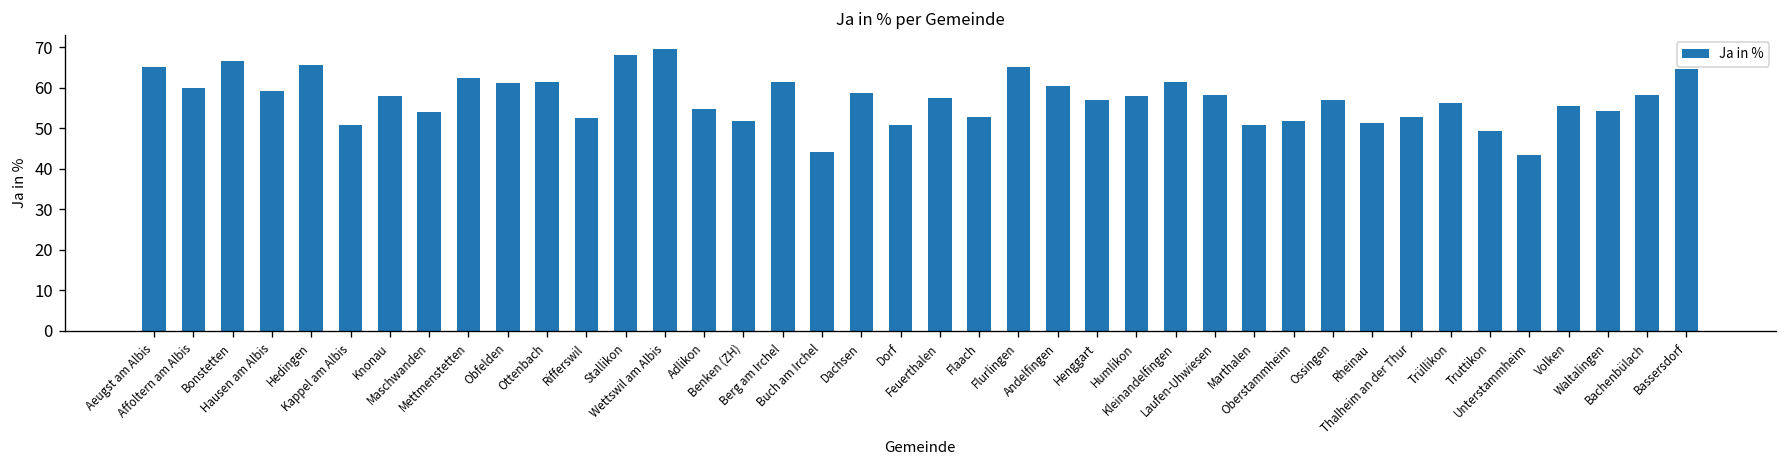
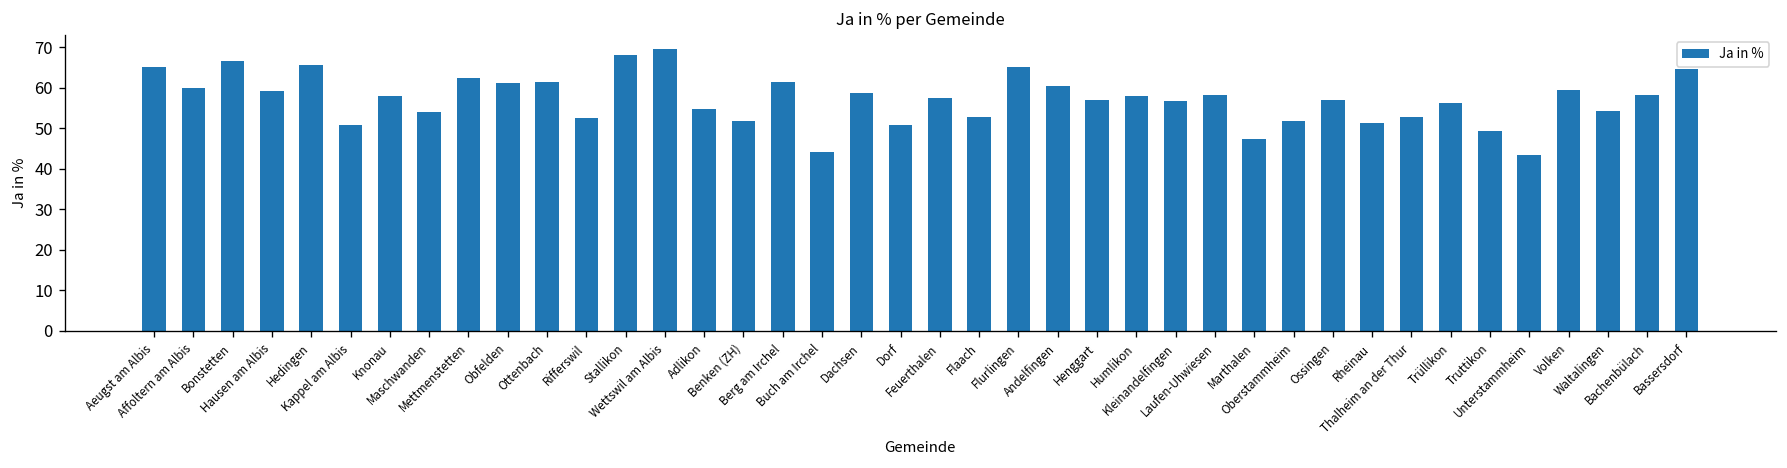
  {
    "Aeugst am Albis": 65,
    "Affoltern am Albis": 60,
    "Bonstetten": 66,
    "Hausen am Albis": 59,
    "Hedingen": 66,
    "Kappel am Albis": 51,
    "Knonau": 58,
    "Maschwanden": 54,
    "Mettmenstetten": 62,
    "Obfelden": 61,
    "Ottenbach": 61,
    "Rifferswil": 53,
    "Stallikon": 68,
    "Wettswil am Albis": 70,
    "Adlikon": 55,
    "Benken (ZH)": 52,
    "Berg am Irchel": 61,
    "Buch am Irchel": 44,
    "Dachsen": 59,
    "Dorf": 51,
    "Feuerthalen": 58,
    "Flaach": 53,
    "Flurlingen": 65,
    "Andelfingen": 60,
    "Henggart": 57,
    "Humlikon": 58,
-   "Kleinandelfingen": 61,
+   "Kleinandelfingen": 57,
    "Laufen-Uhwiesen": 58,
-   "Marthalen": 51,
+   "Marthalen": 47,
    "Oberstammheim": 52,
    "Ossingen": 57,
    "Rheinau": 51,
    "Thalheim an der Thur": 53,
    "Trüllikon": 56,
    "Truttikon": 49,
    "Unterstammheim": 43,
-   "Volken": 56,
+   "Volken": 60,
    "Waltalingen": 54,
    "Bachenbülach": 58,
    "Bassersdorf": 65
  }
